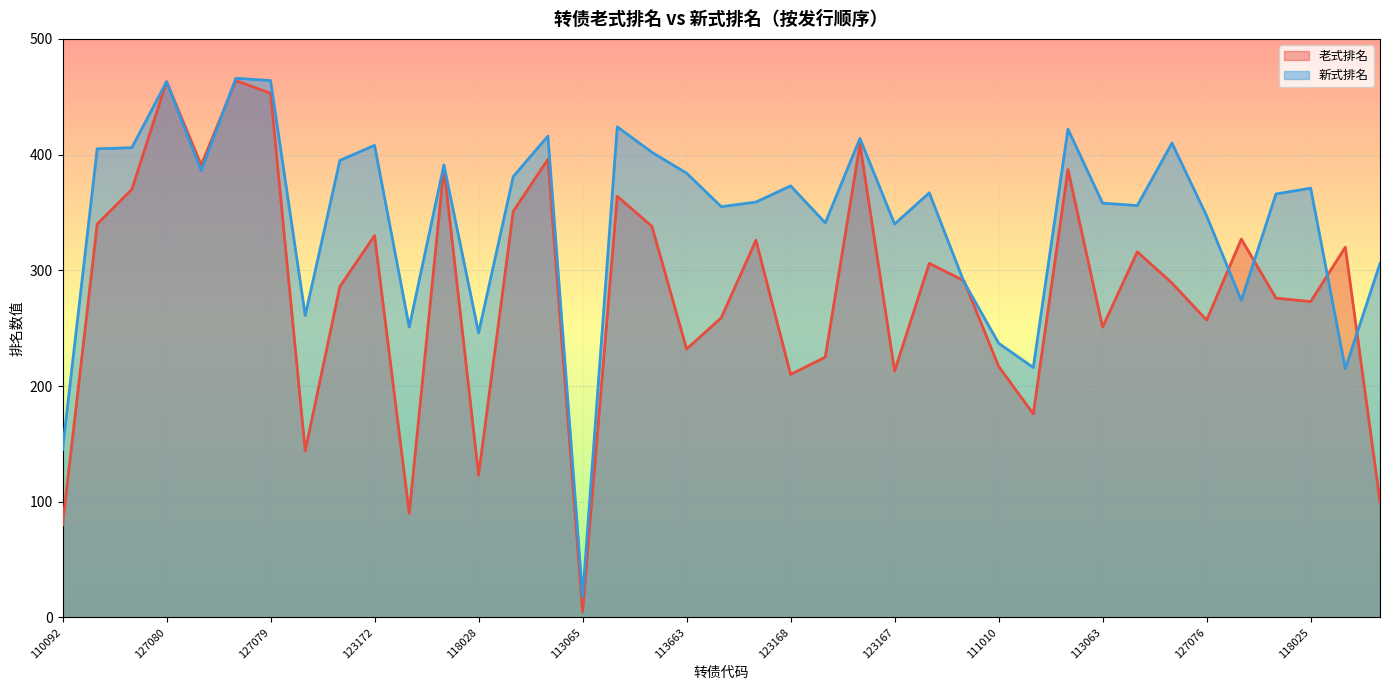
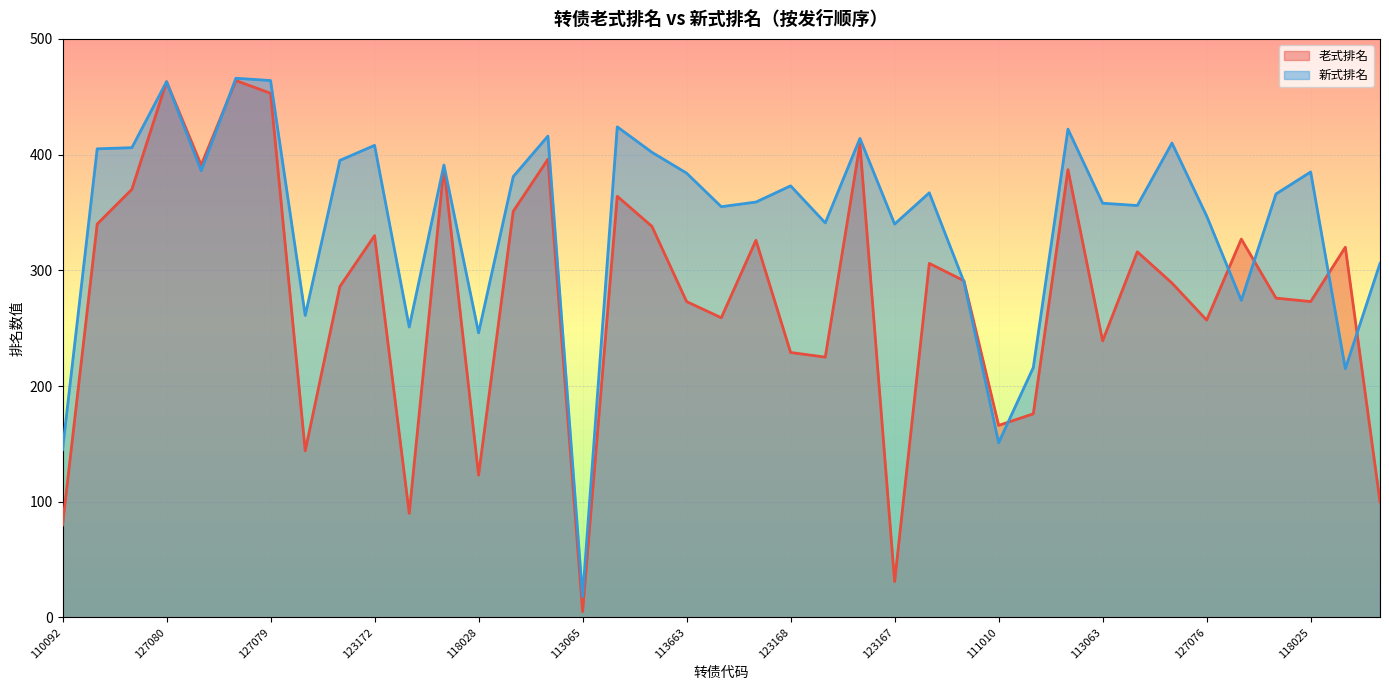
  {
    "老式排名": {
      "110092": 80,
      "127079": 453,
      "123172": 330,
      "118028": 123,
      "113065": 5,
-     "113663": 232,
-     "123168": 210,
-     "123167": 213,
-     "111010": 217,
-     "113063": 251,
+     "113663": 273,
+     "123168": 229,
+     "123167": 31,
+     "111010": 166,
+     "113063": 239,
      "127076": 257,
      "118025": 273
    },
    "新式排名": {
      "110092": 145,
      "127079": 464,
      "123172": 408,
      "118028": 246,
      "113065": 18,
      "113663": 384,
      "123168": 373,
      "123167": 340,
-     "111010": 237,
+     "111010": 151,
      "113063": 358,
      "127076": 347,
-     "118025": 371
+     "118025": 385
    }
  }
